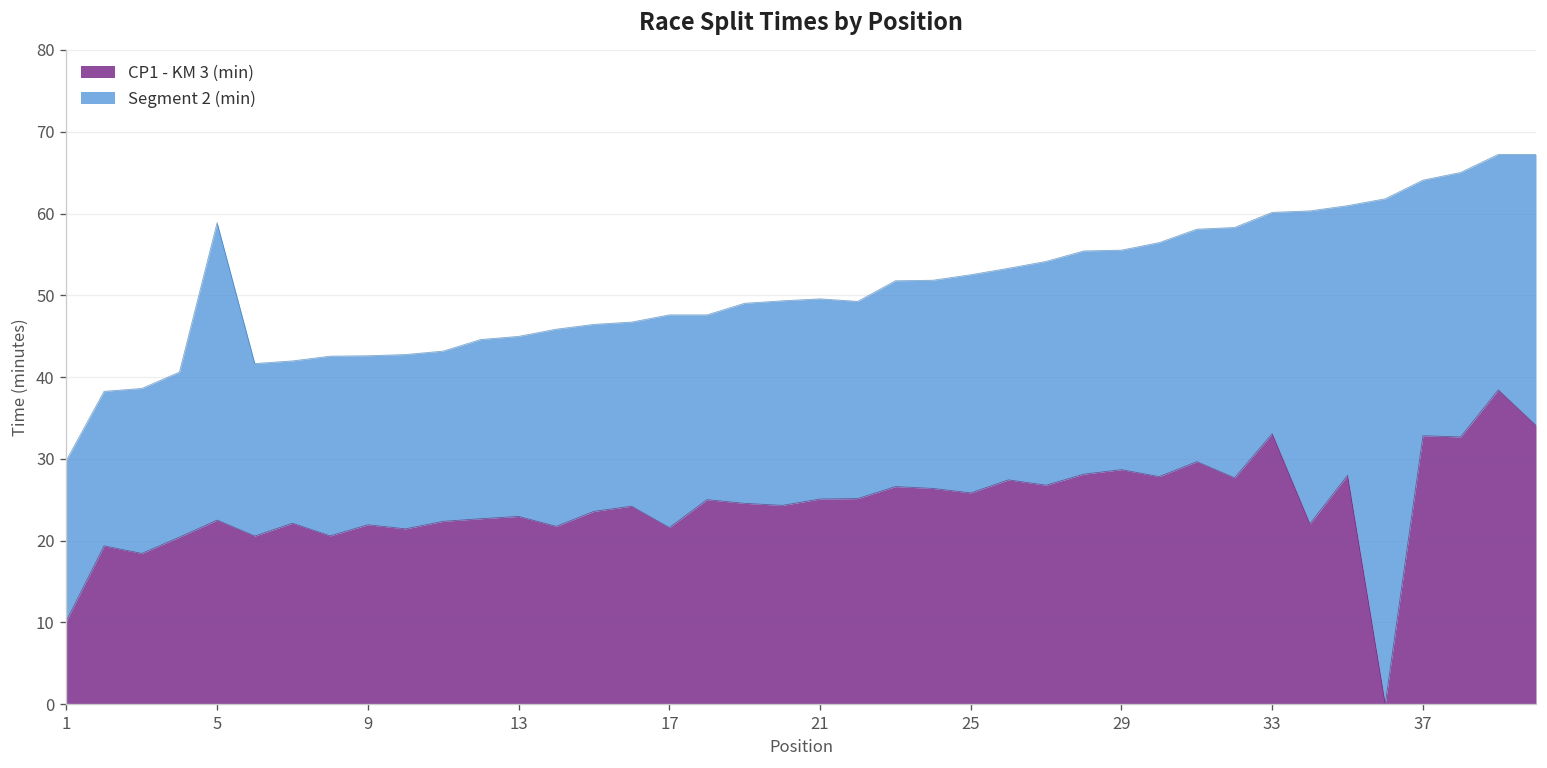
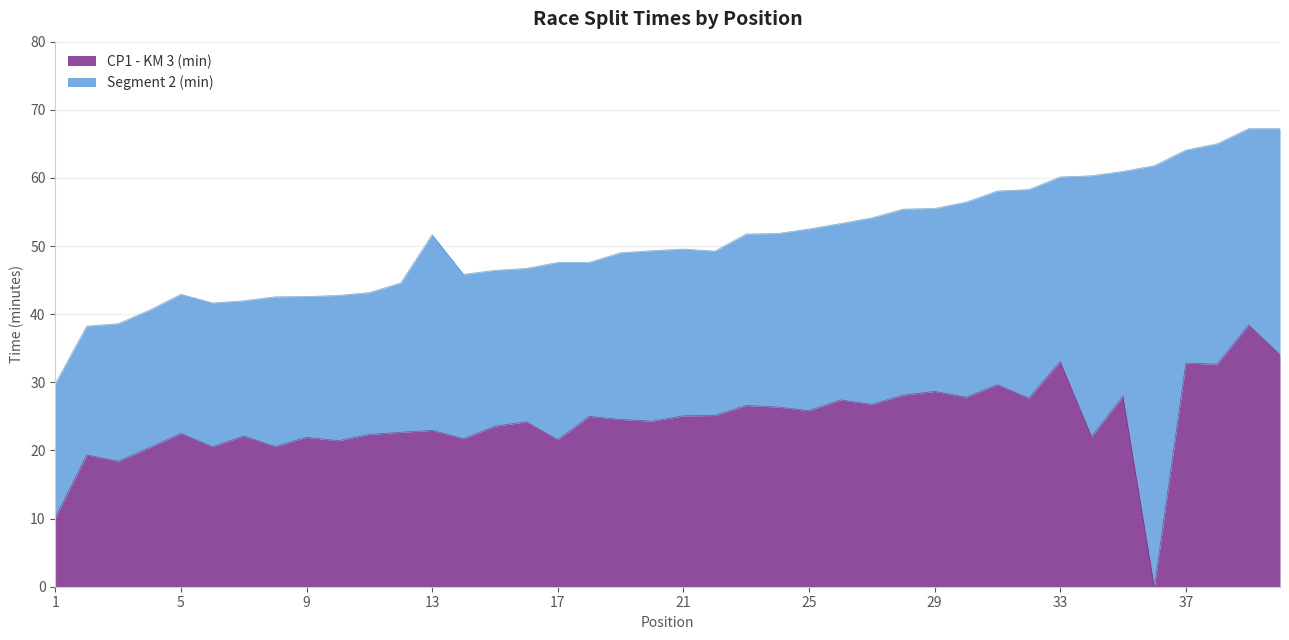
  {
    "CP1 - KM 3 (min)": {
      "1": 10,
      "5": 23,
      "9": 22,
      "13": 23,
      "17": 22,
      "21": 25,
      "25": 26,
      "29": 29,
      "33": 33,
      "37": 33
    },
    "Segment 2 (min)": {
      "1": 20,
-     "5": 36,
+     "5": 20,
      "9": 21,
-     "13": 22,
+     "13": 29,
      "17": 26,
      "21": 24,
      "25": 27,
      "29": 27,
      "33": 27,
      "37": 31
    }
  }
